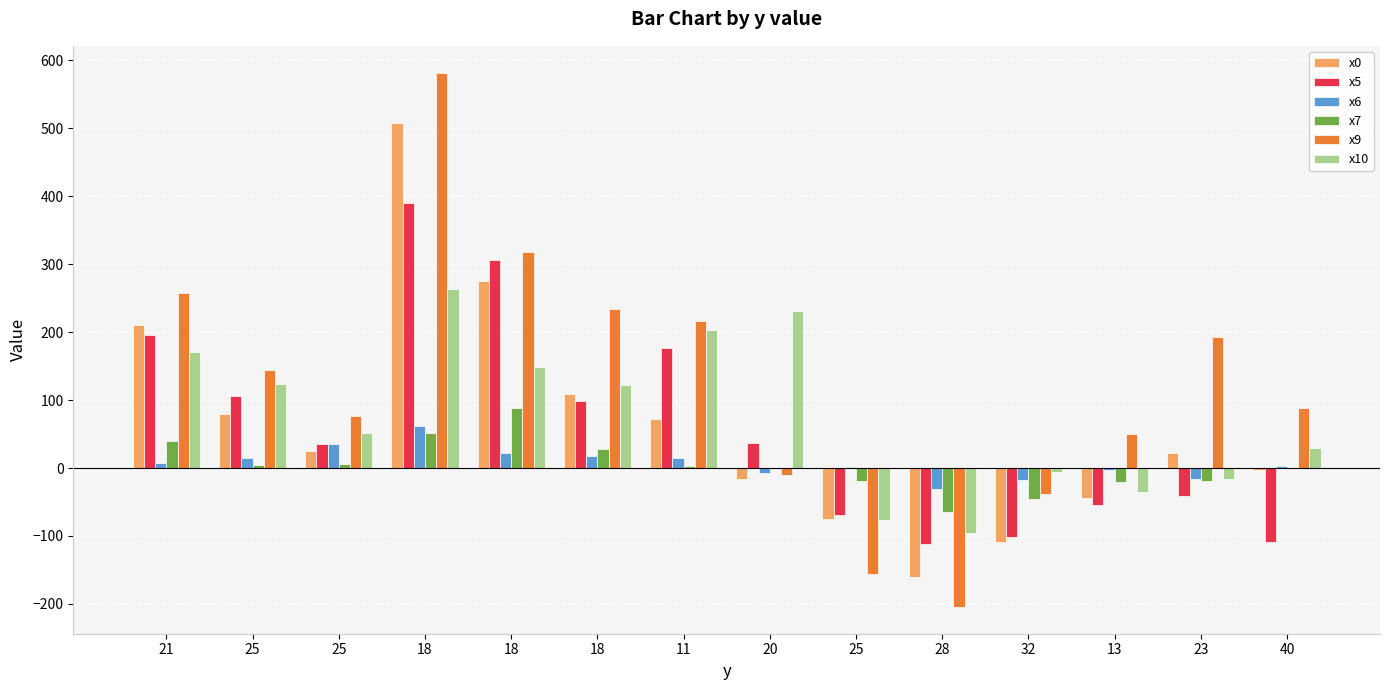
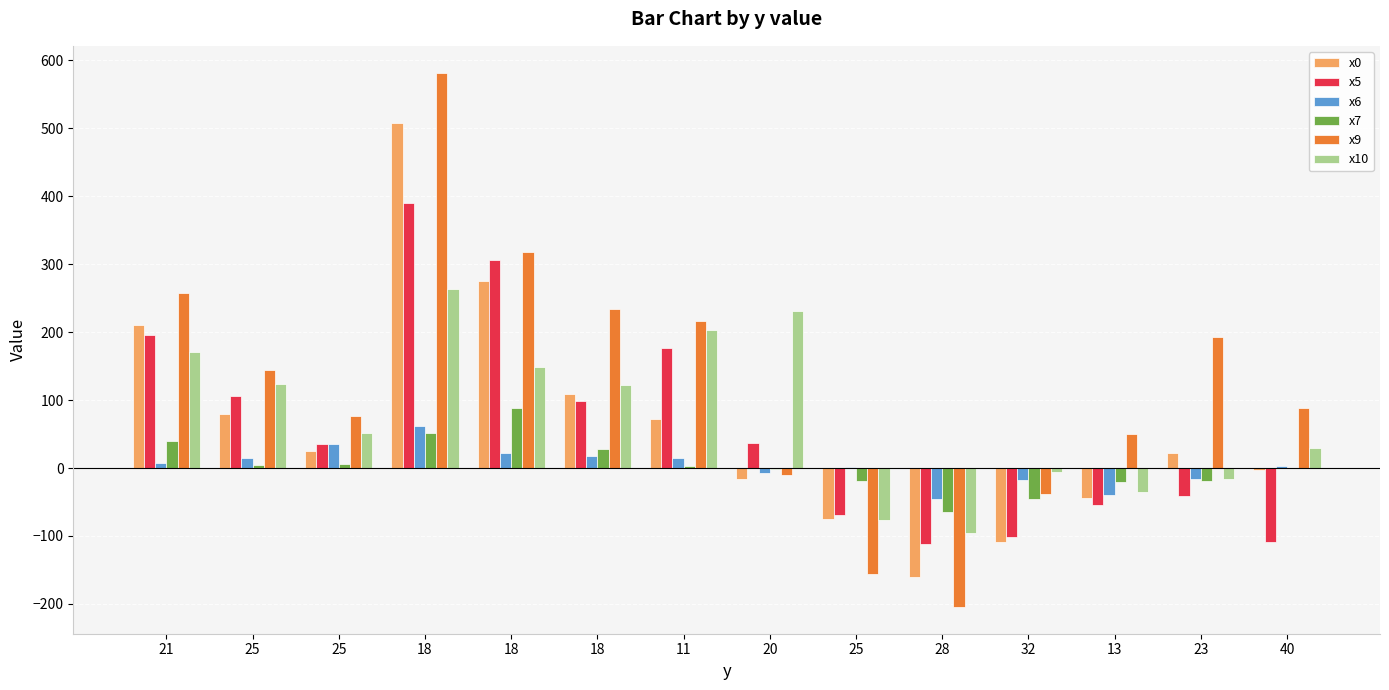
  {
    "x0": {
      "21": 210,
      "11": 70,
      "20": -20,
      "28": -160,
      "32": -110,
      "13": -40,
      "23": 20
    },
    "x5": {
      "21": 200,
      "11": 180,
      "20": 40,
      "28": -110,
      "32": -100,
      "13": -50,
      "23": -40,
      "40": -110
    },
    "x6": {
      "21": 10,
      "11": 10,
      "20": -10,
-     "28": -30,
+     "28": -50,
      "32": -20,
-     "13": 0,
+     "13": -40,
      "23": -20
    },
    "x7": {
      "21": 40,
      "28": -60,
      "32": -50,
      "13": -20,
      "23": -20,
      "40": 0
    },
    "x9": {
      "21": 260,
      "11": 220,
      "20": -10,
      "28": -200,
      "32": -40,
      "13": 50,
      "23": 190,
      "40": 90
    },
    "x10": {
      "21": 170,
      "11": 200,
      "20": 230,
      "28": -100,
      "32": -10,
      "13": -40,
      "23": -20,
      "40": 30
    }
  }
